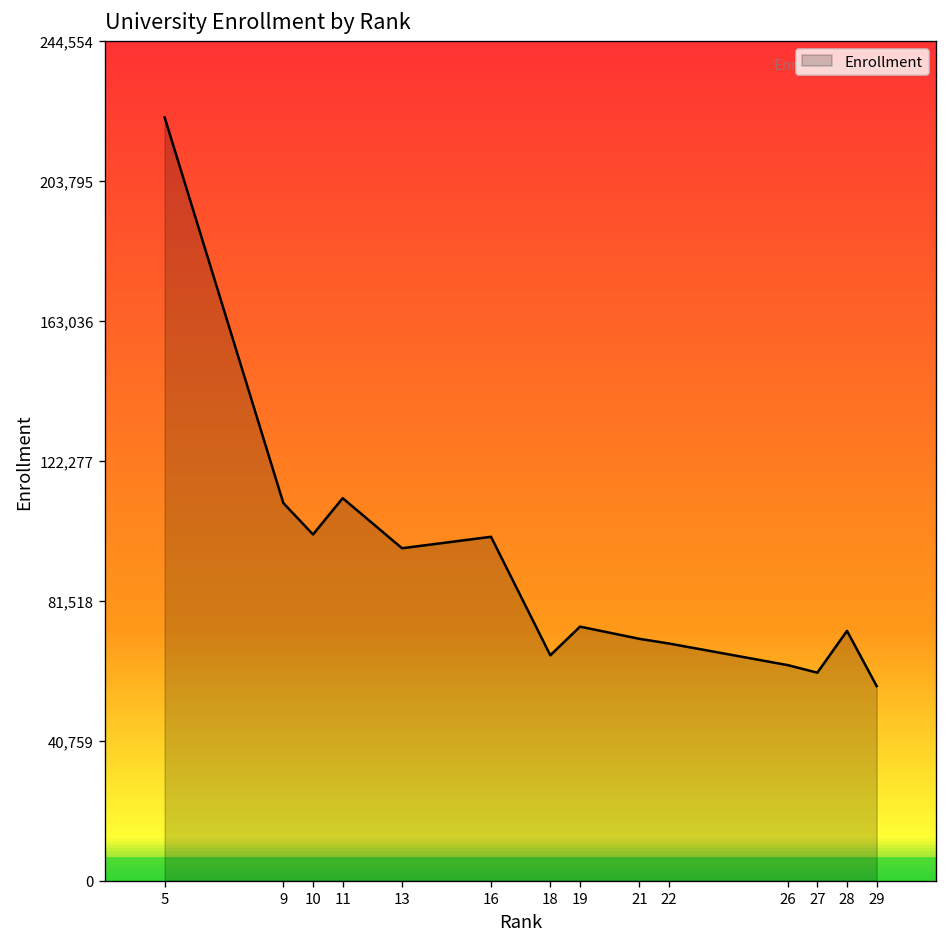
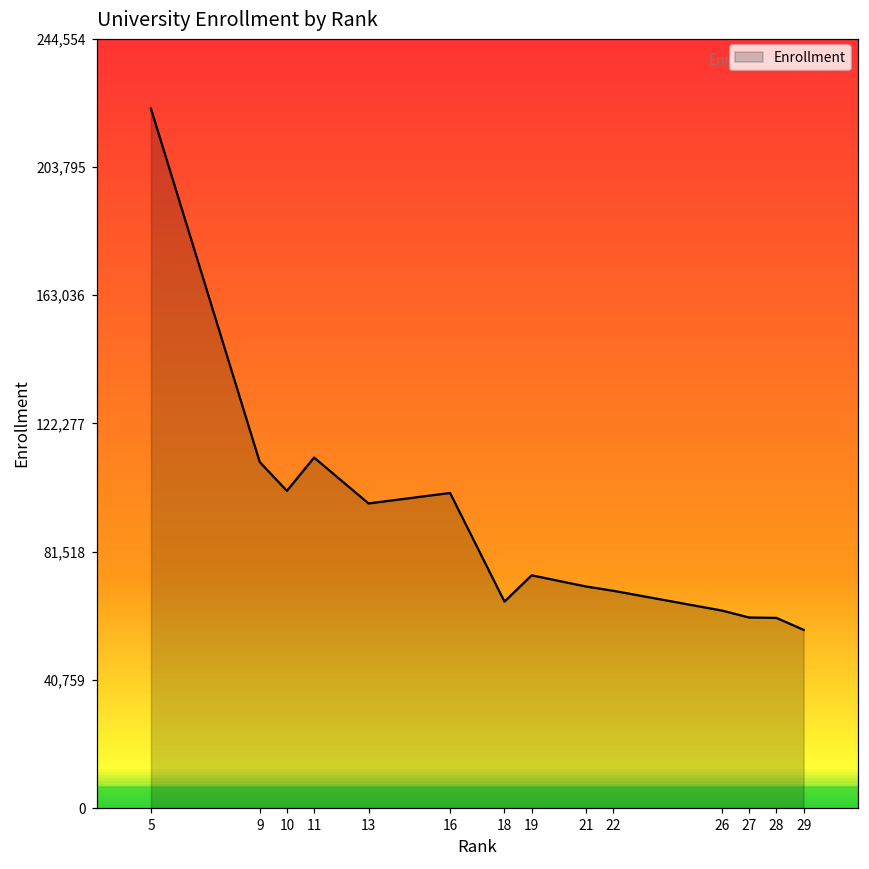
  {
    "5": "222,000",
    "9": "110,000",
    "10": "101,000",
    "11": "111,000",
    "13": "97,000",
    "16": "100,000",
    "18": "66,000",
    "19": "74,000",
    "21": "70,000",
    "22": "69,000",
    "26": "63,000",
    "27": "61,000",
-   "28": "73,000",
+   "28": "60,000",
    "29": "57,000"
  }
